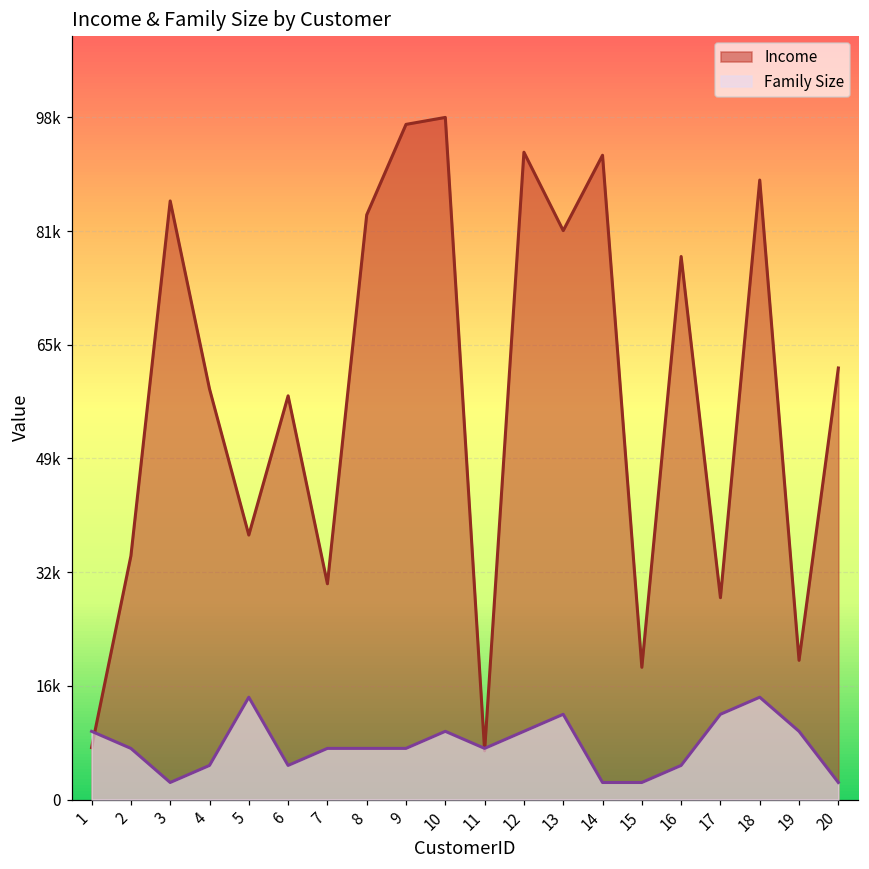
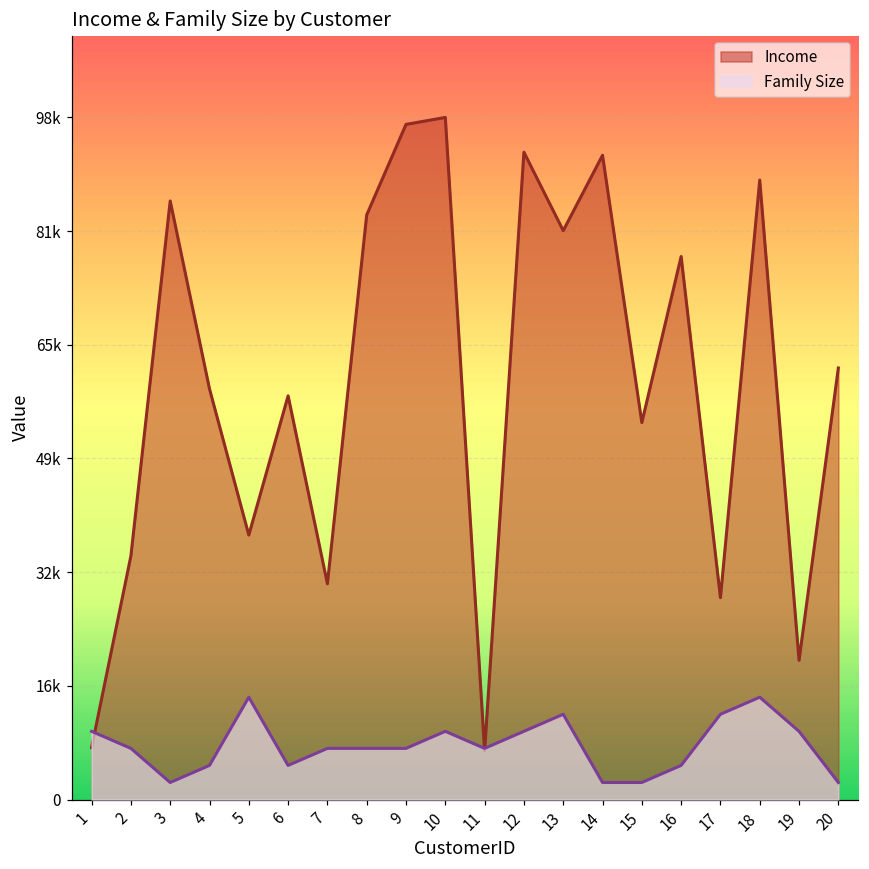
  {
    "Income": {
      "1": 7000,
      "2": 35000,
      "3": 86000,
      "4": 59000,
      "5": 38000,
      "6": 58000,
      "7": 31000,
      "8": 84000,
      "9": 97000,
      "10": 98000,
      "12": 93000,
      "13": 82000,
      "14": 93000,
-     "15": 19000,
+     "15": 54000,
      "16": 78000,
      "17": 29000,
      "18": 89000,
      "19": 20000,
      "20": 62000
    },
    "Family Size": {
      "1": 10000,
      "2": 7000,
      "3": 2000,
      "4": 5000,
      "5": 15000,
      "6": 5000,
      "7": 7000,
      "8": 7000,
      "9": 7000,
      "10": 10000,
      "12": 10000,
      "13": 12000,
      "14": 2000,
      "15": 2000,
      "16": 5000,
      "17": 12000,
      "18": 15000,
      "19": 10000,
      "20": 2000
    }
  }
